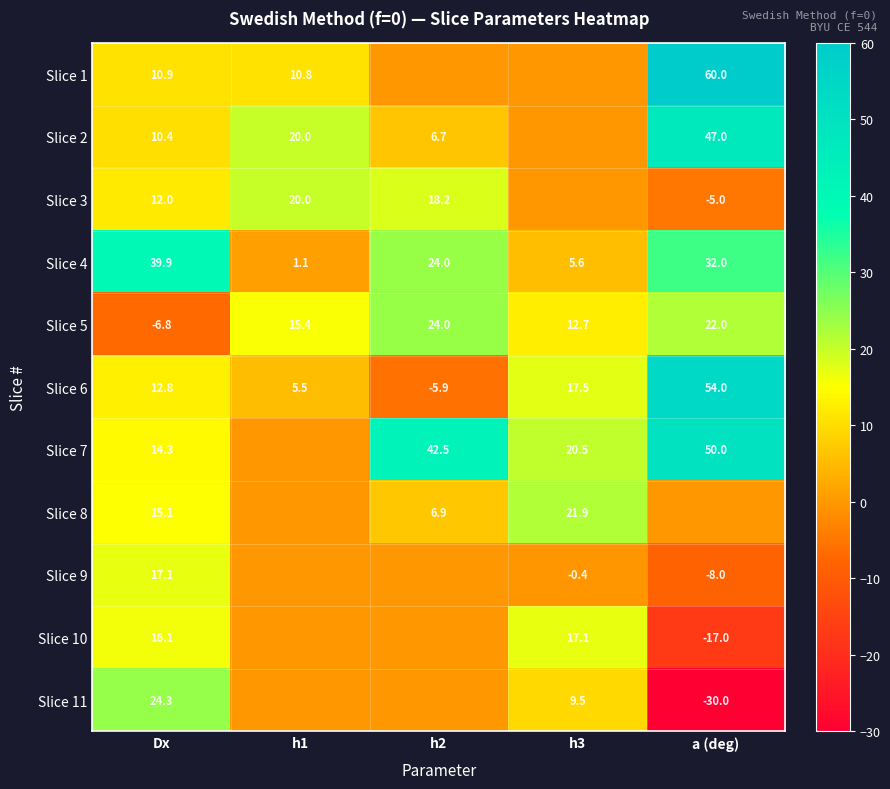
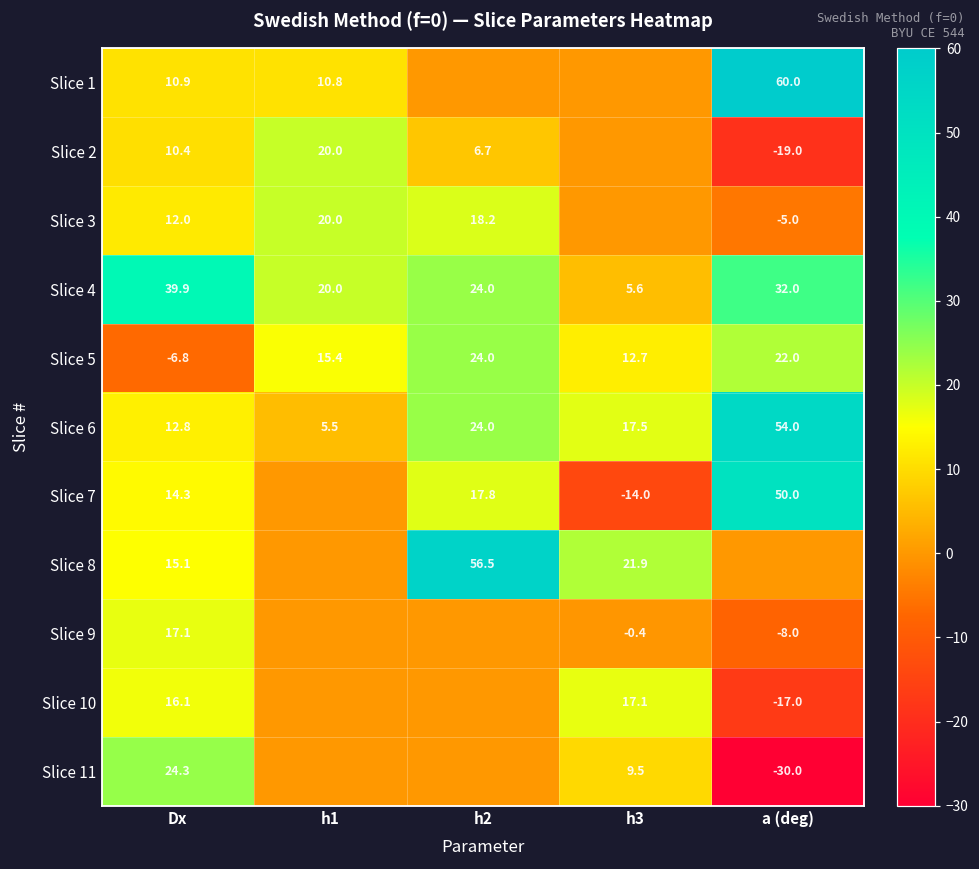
  {
    "Slice 1": {
      "Dx": 10.9,
      "h1": 10.8,
      "a (deg)": 60.0
    },
    "Slice 2": {
      "Dx": 10.4,
      "h1": 20.0,
      "h2": 6.7,
-     "a (deg)": 47.0
+     "a (deg)": -19.0
    },
    "Slice 3": {
      "Dx": 12.0,
      "h1": 20.0,
      "h2": 18.2,
      "a (deg)": -5.0
    },
    "Slice 4": {
      "Dx": 39.9,
-     "h1": 1.1,
+     "h1": 20.0,
      "h2": 24.0,
      "h3": 5.6,
      "a (deg)": 32.0
    },
    "Slice 5": {
      "Dx": -6.8,
      "h1": 15.4,
      "h2": 24.0,
      "h3": 12.7,
      "a (deg)": 22.0
    },
    "Slice 6": {
      "Dx": 12.8,
      "h1": 5.5,
-     "h2": -5.9,
+     "h2": 24.0,
      "h3": 17.5,
      "a (deg)": 54.0
    },
    "Slice 7": {
      "Dx": 14.3,
-     "h2": 42.5,
-     "h3": 20.5,
+     "h2": 17.8,
+     "h3": -14.0,
      "a (deg)": 50.0
    },
    "Slice 8": {
      "Dx": 15.1,
-     "h2": 6.9,
+     "h2": 56.5,
      "h3": 21.9
    },
    "Slice 9": {
      "Dx": 17.1,
      "h3": -0.4,
      "a (deg)": -8.0
    },
    "Slice 10": {
      "Dx": 16.1,
      "h3": 17.1,
      "a (deg)": -17.0
    },
    "Slice 11": {
      "Dx": 24.3,
      "h3": 9.5,
      "a (deg)": -30.0
    }
  }
